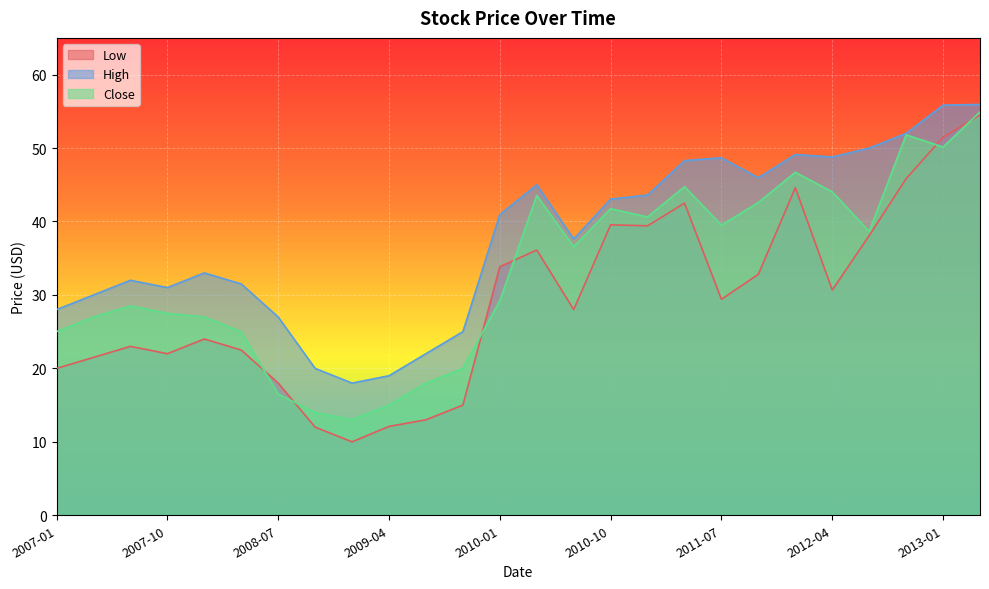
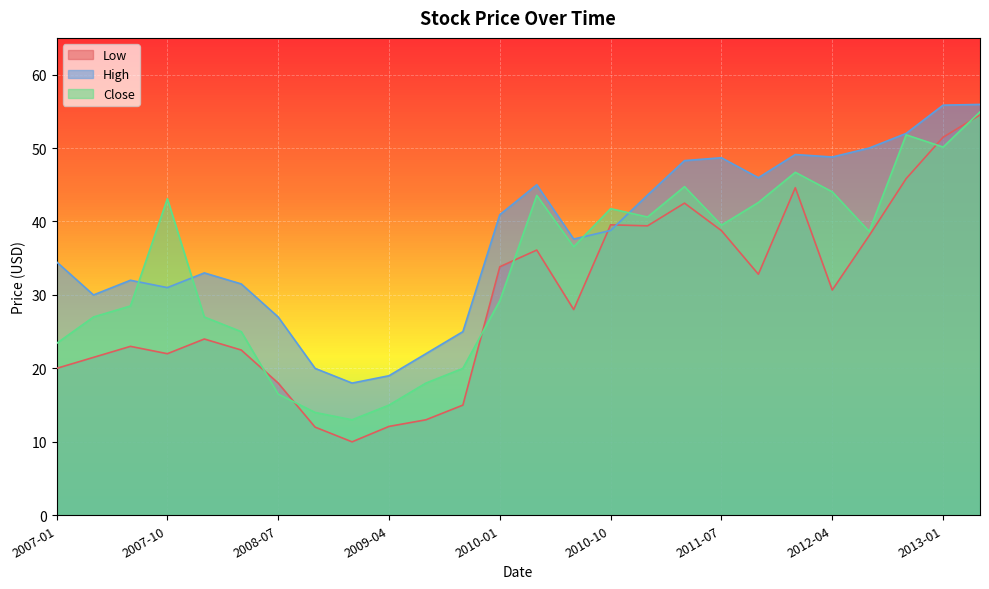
  {
    "Low": {
      "2007-01": 20,
      "2007-10": 22,
      "2008-07": 18,
      "2009-04": 12,
      "2010-01": 34,
      "2010-10": 40,
-     "2011-07": 29,
+     "2011-07": 39,
      "2012-04": 31,
      "2013-01": 51
    },
    "High": {
-     "2007-01": 28,
+     "2007-01": 35,
      "2007-10": 31,
      "2008-07": 27,
      "2009-04": 19,
      "2010-01": 41,
-     "2010-10": 43,
+     "2010-10": 39,
      "2011-07": 49,
      "2012-04": 49,
      "2013-01": 56
    },
    "Close": {
-     "2007-01": 25,
-     "2007-10": 28,
+     "2007-01": 23,
+     "2007-10": 43,
      "2008-07": 17,
      "2009-04": 15,
      "2010-01": 29,
      "2010-10": 42,
      "2011-07": 40,
      "2012-04": 44,
      "2013-01": 50
    }
  }
